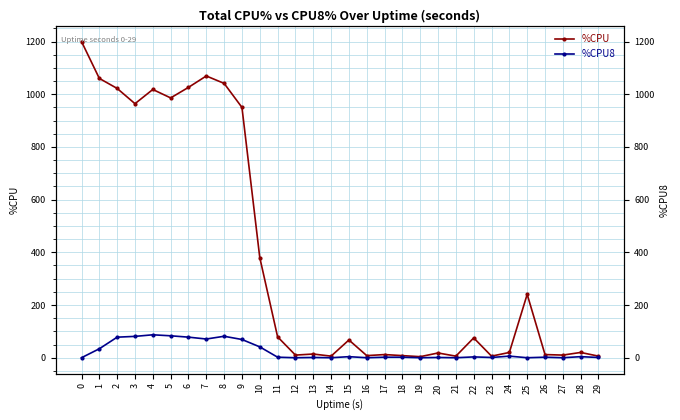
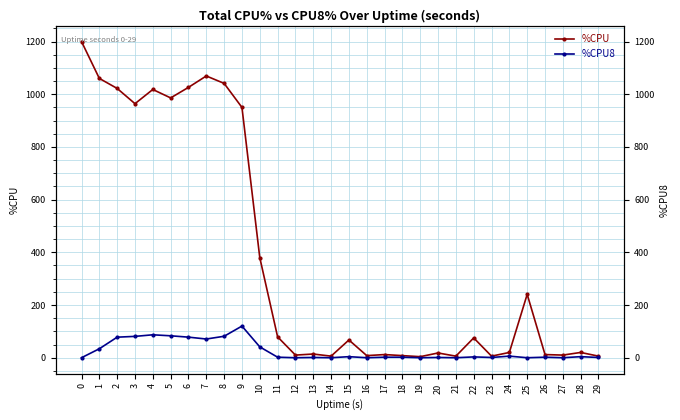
  {
    "%CPU": {
      "1": 1060,
      "2": 1020,
      "3": 960,
      "4": 1020,
      "5": 990,
      "6": 1030,
      "7": 1070,
      "8": 1040,
      "9": 950,
      "10": 380,
      "11": 80,
      "12": 10,
      "13": 10,
      "15": 70,
      "17": 10,
      "20": 20,
      "22": 80,
      "24": 20,
      "25": 240,
      "26": 10,
      "27": 10,
      "28": 20
    },
    "%CPU8": {
      "0": 0,
      "1": 30,
      "2": 80,
      "3": 80,
      "4": 90,
      "5": 80,
      "6": 80,
      "7": 70,
      "8": 80,
-     "9": 70,
+     "9": 120,
      "10": 40,
      "11": 0,
      "12": 0,
      "13": 0,
      "15": 0,
      "17": 0,
      "20": 0,
      "22": 0,
      "24": 10,
      "25": 0,
      "26": 0,
      "27": 0,
      "28": 0
    }
  }
